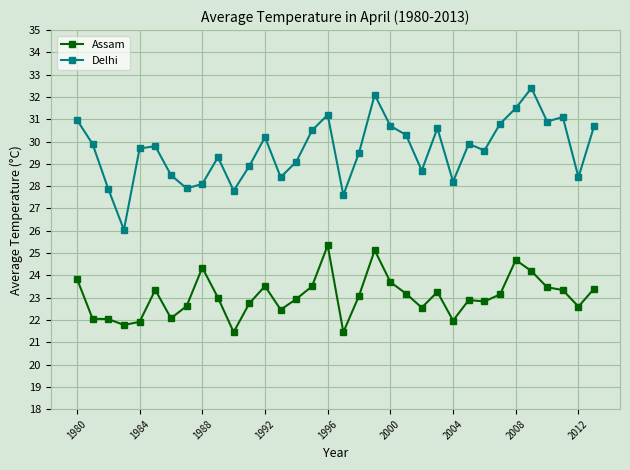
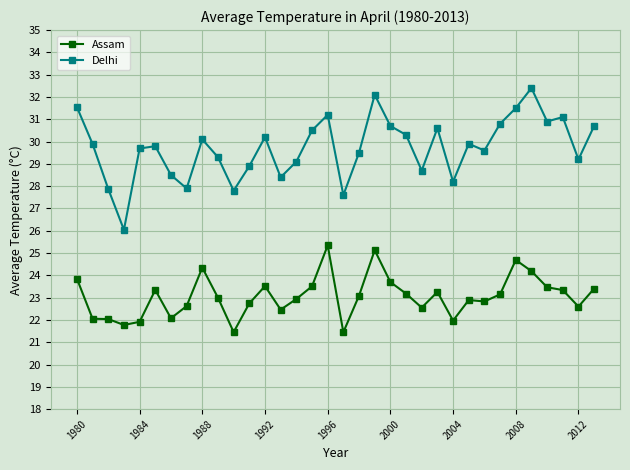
  {
    "Assam": {
      "1980": 23.9,
      "1984": 21.9,
      "1988": 24.3,
      "1992": 23.5,
      "1996": 25.3,
      "2000": 23.7,
      "2004": 22.0,
      "2008": 24.7,
      "2012": 22.6
    },
    "Delhi": {
-     "1980": 31.0,
+     "1980": 31.5,
      "1984": 29.7,
-     "1988": 28.1,
+     "1988": 30.1,
      "1992": 30.2,
      "1996": 31.2,
      "2000": 30.7,
      "2004": 28.2,
      "2008": 31.5,
-     "2012": 28.4
+     "2012": 29.2
    }
  }
